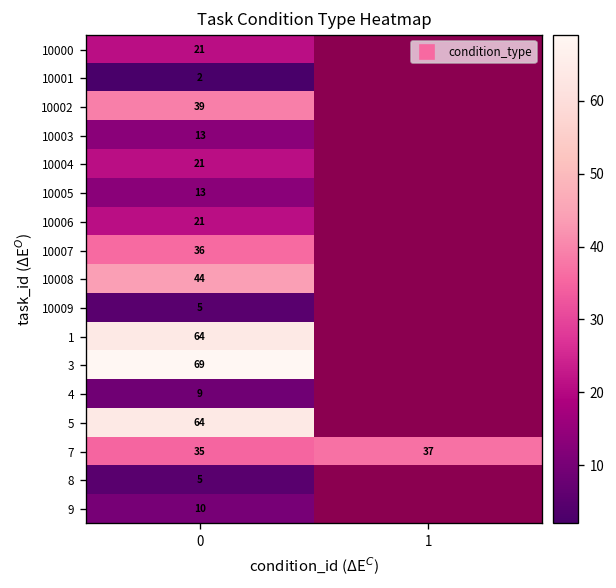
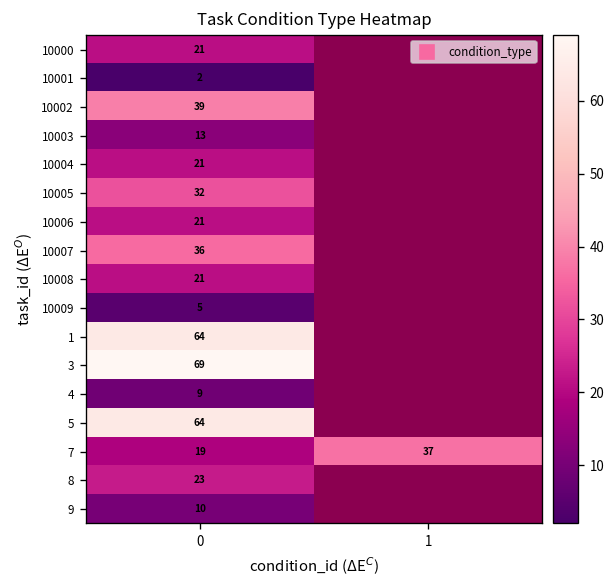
  {
    "10000": {
      "0": 21
    },
    "10001": {
      "0": 2
    },
    "10002": {
      "0": 39
    },
    "10003": {
      "0": 13
    },
    "10004": {
      "0": 21
    },
    "10005": {
-     "0": 13
+     "0": 32
    },
    "10006": {
      "0": 21
    },
    "10007": {
      "0": 36
    },
    "10008": {
-     "0": 44
+     "0": 21
    },
    "10009": {
      "0": 5
    },
    "1": {
      "0": 64
    },
    "3": {
      "0": 69
    },
    "4": {
      "0": 9
    },
    "5": {
      "0": 64
    },
    "7": {
-     "0": 35,
+     "0": 19,
      "1": 37
    },
    "8": {
-     "0": 5
+     "0": 23
    },
    "9": {
      "0": 10
    }
  }
